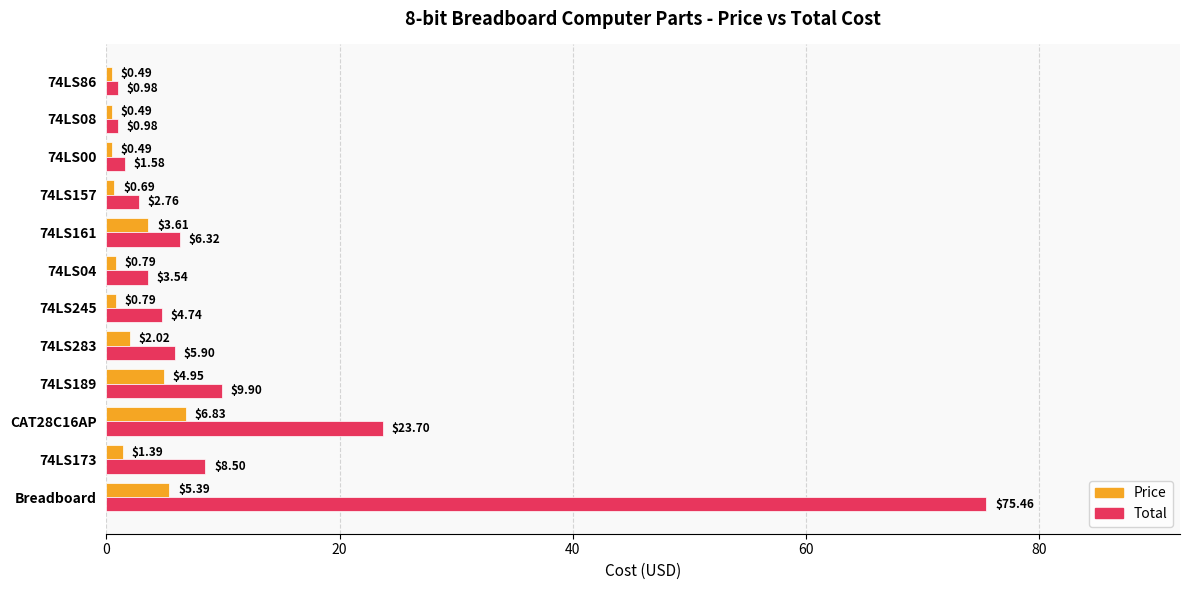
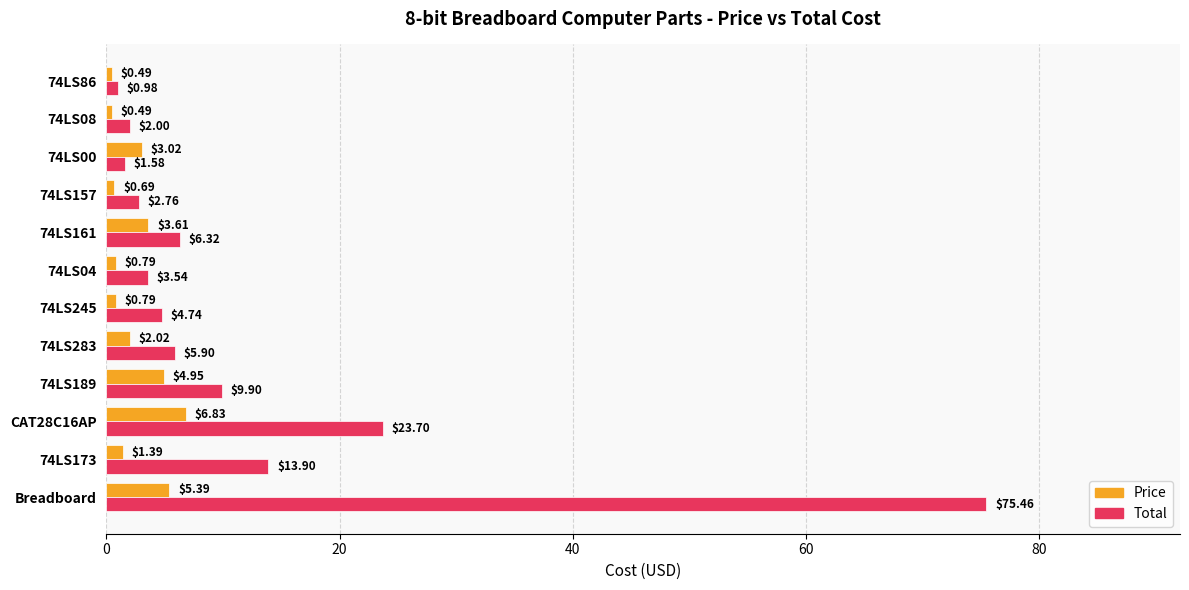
  {
    "Price": {
      "74LS86": "$0.49",
      "74LS08": "$0.49",
-     "74LS00": "$0.49",
+     "74LS00": "$3.02",
      "74LS157": "$0.69",
      "74LS161": "$3.61",
      "74LS04": "$0.79",
      "74LS245": "$0.79",
      "74LS283": "$2.02",
      "74LS189": "$4.95",
      "CAT28C16AP": "$6.83",
      "74LS173": "$1.39",
      "Breadboard": "$5.39"
    },
    "Total": {
      "74LS86": "$0.98",
-     "74LS08": "$0.98",
+     "74LS08": "$2.00",
      "74LS00": "$1.58",
      "74LS157": "$2.76",
      "74LS161": "$6.32",
      "74LS04": "$3.54",
      "74LS245": "$4.74",
      "74LS283": "$5.90",
      "74LS189": "$9.90",
      "CAT28C16AP": "$23.70",
-     "74LS173": "$8.50",
+     "74LS173": "$13.90",
      "Breadboard": "$75.46"
    }
  }
